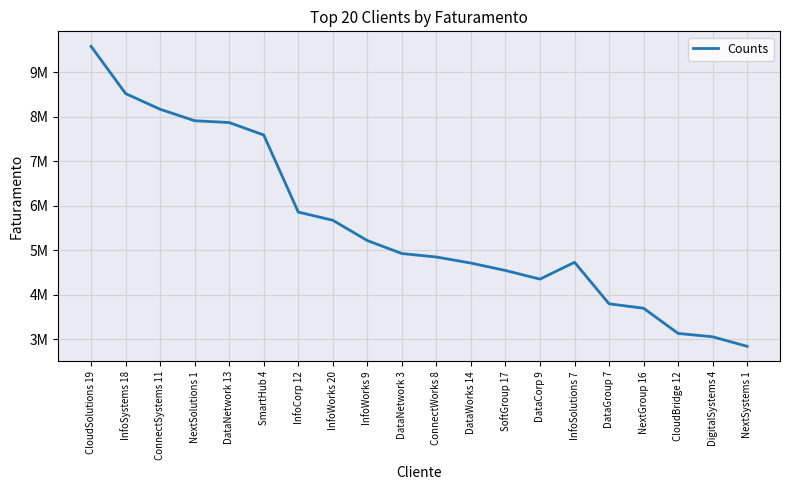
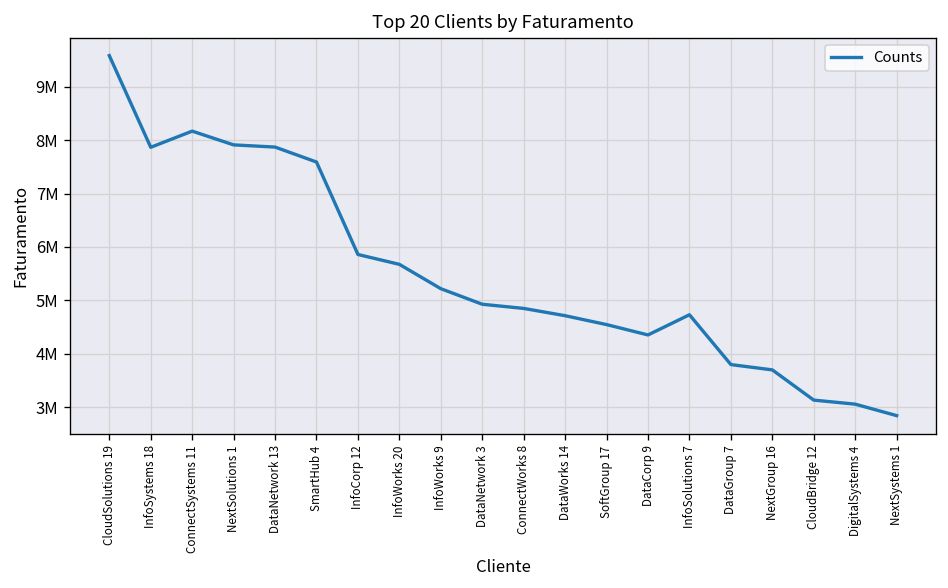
  {
    "CloudSolutions 19": 9600000,
-   "InfoSystems 18": 8500000,
+   "InfoSystems 18": 7900000,
    "ConnectSystems 11": 8200000,
    "NextSolutions 1": 7900000,
    "DataNetwork 13": 7900000,
    "SmartHub 4": 7600000,
    "InfoCorp 12": 5900000,
    "InfoWorks 20": 5700000,
    "InfoWorks 9": 5200000,
    "DataNetwork 3": 4900000,
    "ConnectWorks 8": 4800000,
    "DataWorks 14": 4700000,
    "SoftGroup 17": 4500000,
    "DataCorp 9": 4400000,
    "InfoSolutions 7": 4700000,
    "DataGroup 7": 3800000,
    "NextGroup 16": 3700000,
    "CloudBridge 12": 3100000,
    "DigitalSystems 4": 3100000,
    "NextSystems 1": 2800000
  }
